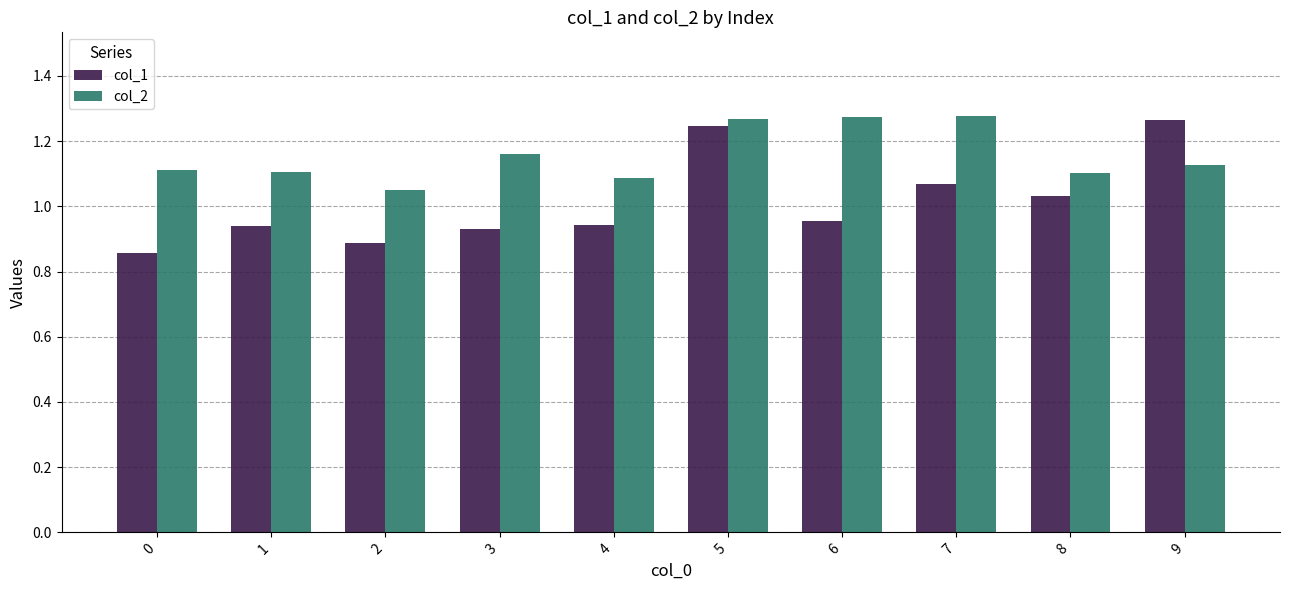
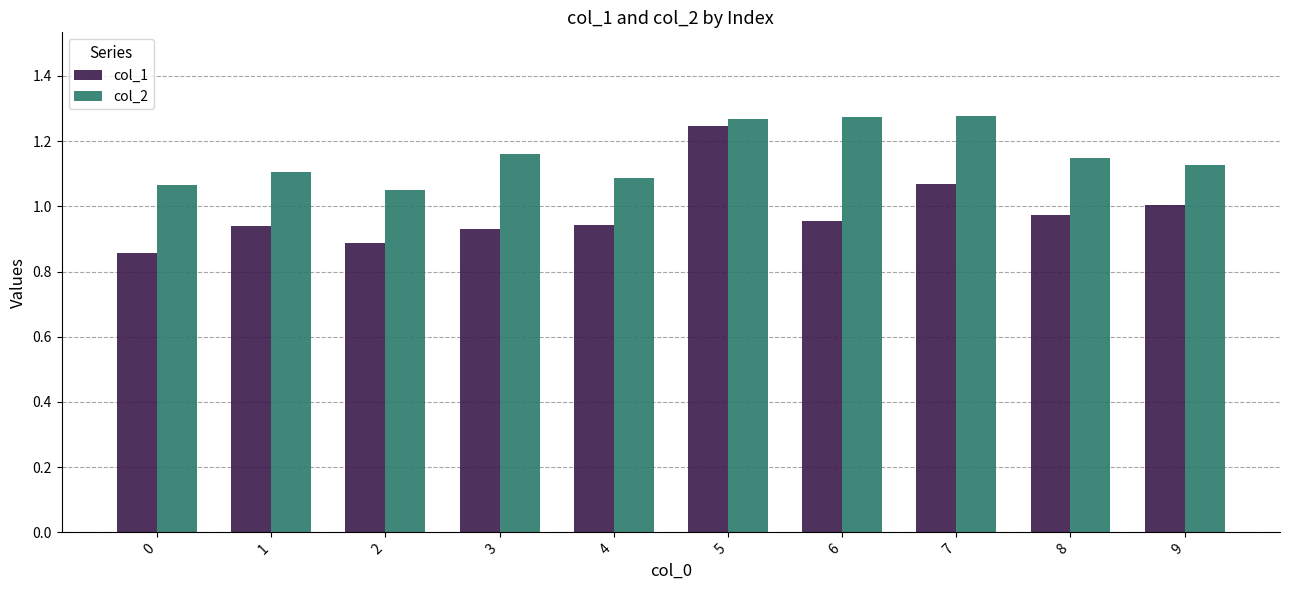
  {
    "col_1": {
      "0": 0.86,
      "1": 0.94,
      "2": 0.89,
      "3": 0.93,
      "4": 0.94,
      "5": 1.25,
      "6": 0.95,
      "7": 1.07,
-     "8": 1.03,
-     "9": 1.26
+     "8": 0.97,
+     "9": 1.00
    },
    "col_2": {
-     "0": 1.11,
+     "0": 1.07,
      "1": 1.10,
      "2": 1.05,
      "3": 1.16,
      "4": 1.09,
      "5": 1.27,
      "6": 1.28,
      "7": 1.28,
-     "8": 1.10,
+     "8": 1.15,
      "9": 1.13
    }
  }
